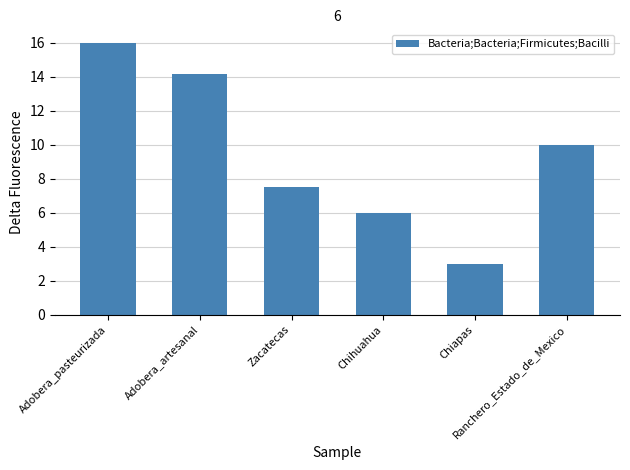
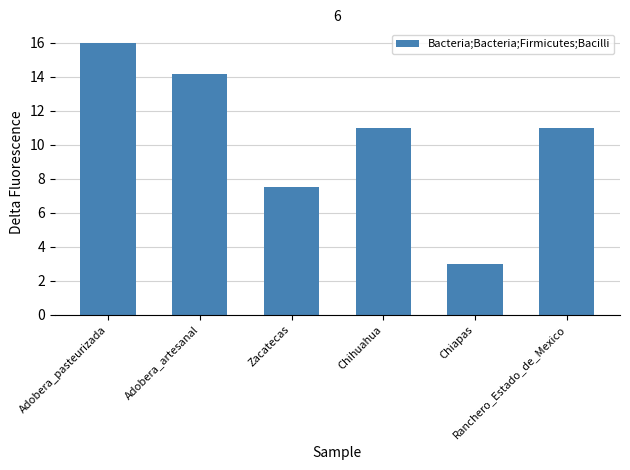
  {
    "Adobera_pasteurizada": 16,
    "Adobera_artesanal": 14.2,
    "Zacatecas": 7.5,
-   "Chihuahua": 6,
+   "Chihuahua": 11,
    "Chiapas": 3,
-   "Ranchero_Estado_de_Mexico": 10
+   "Ranchero_Estado_de_Mexico": 11
  }
